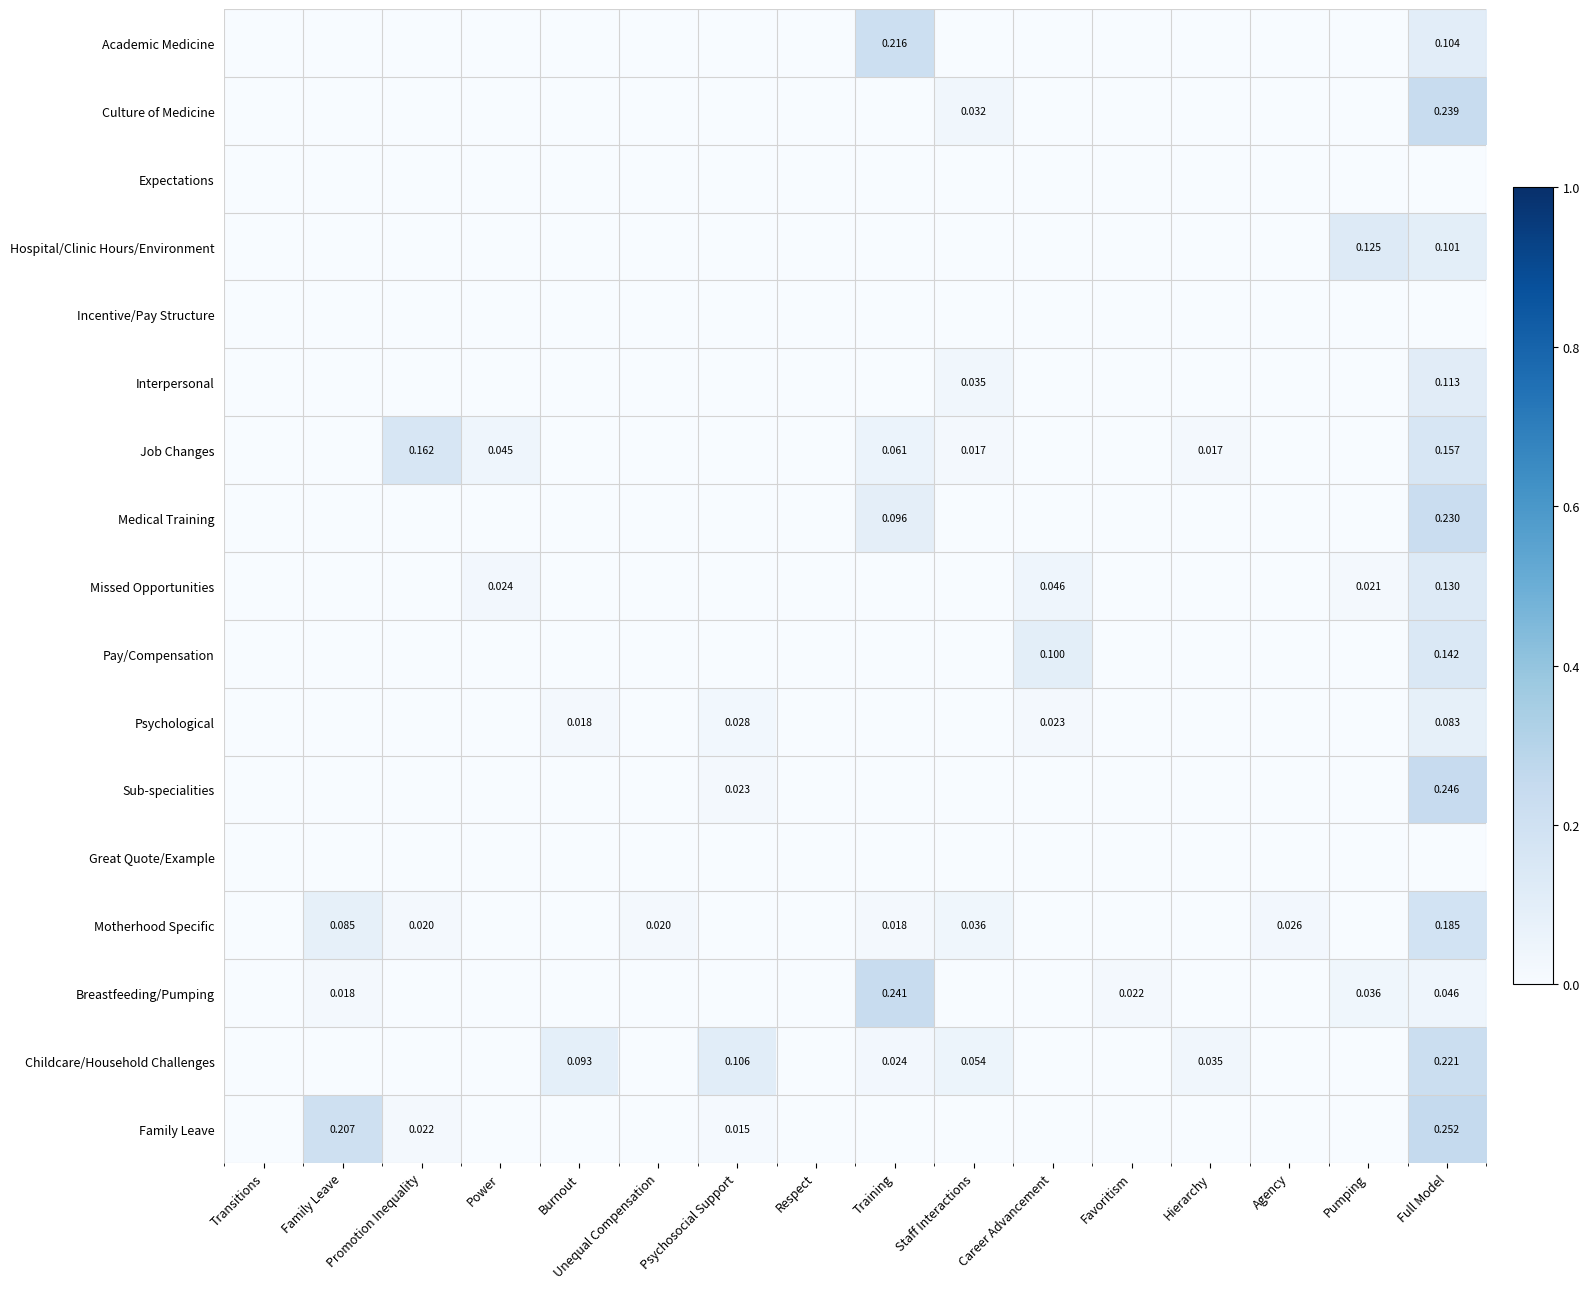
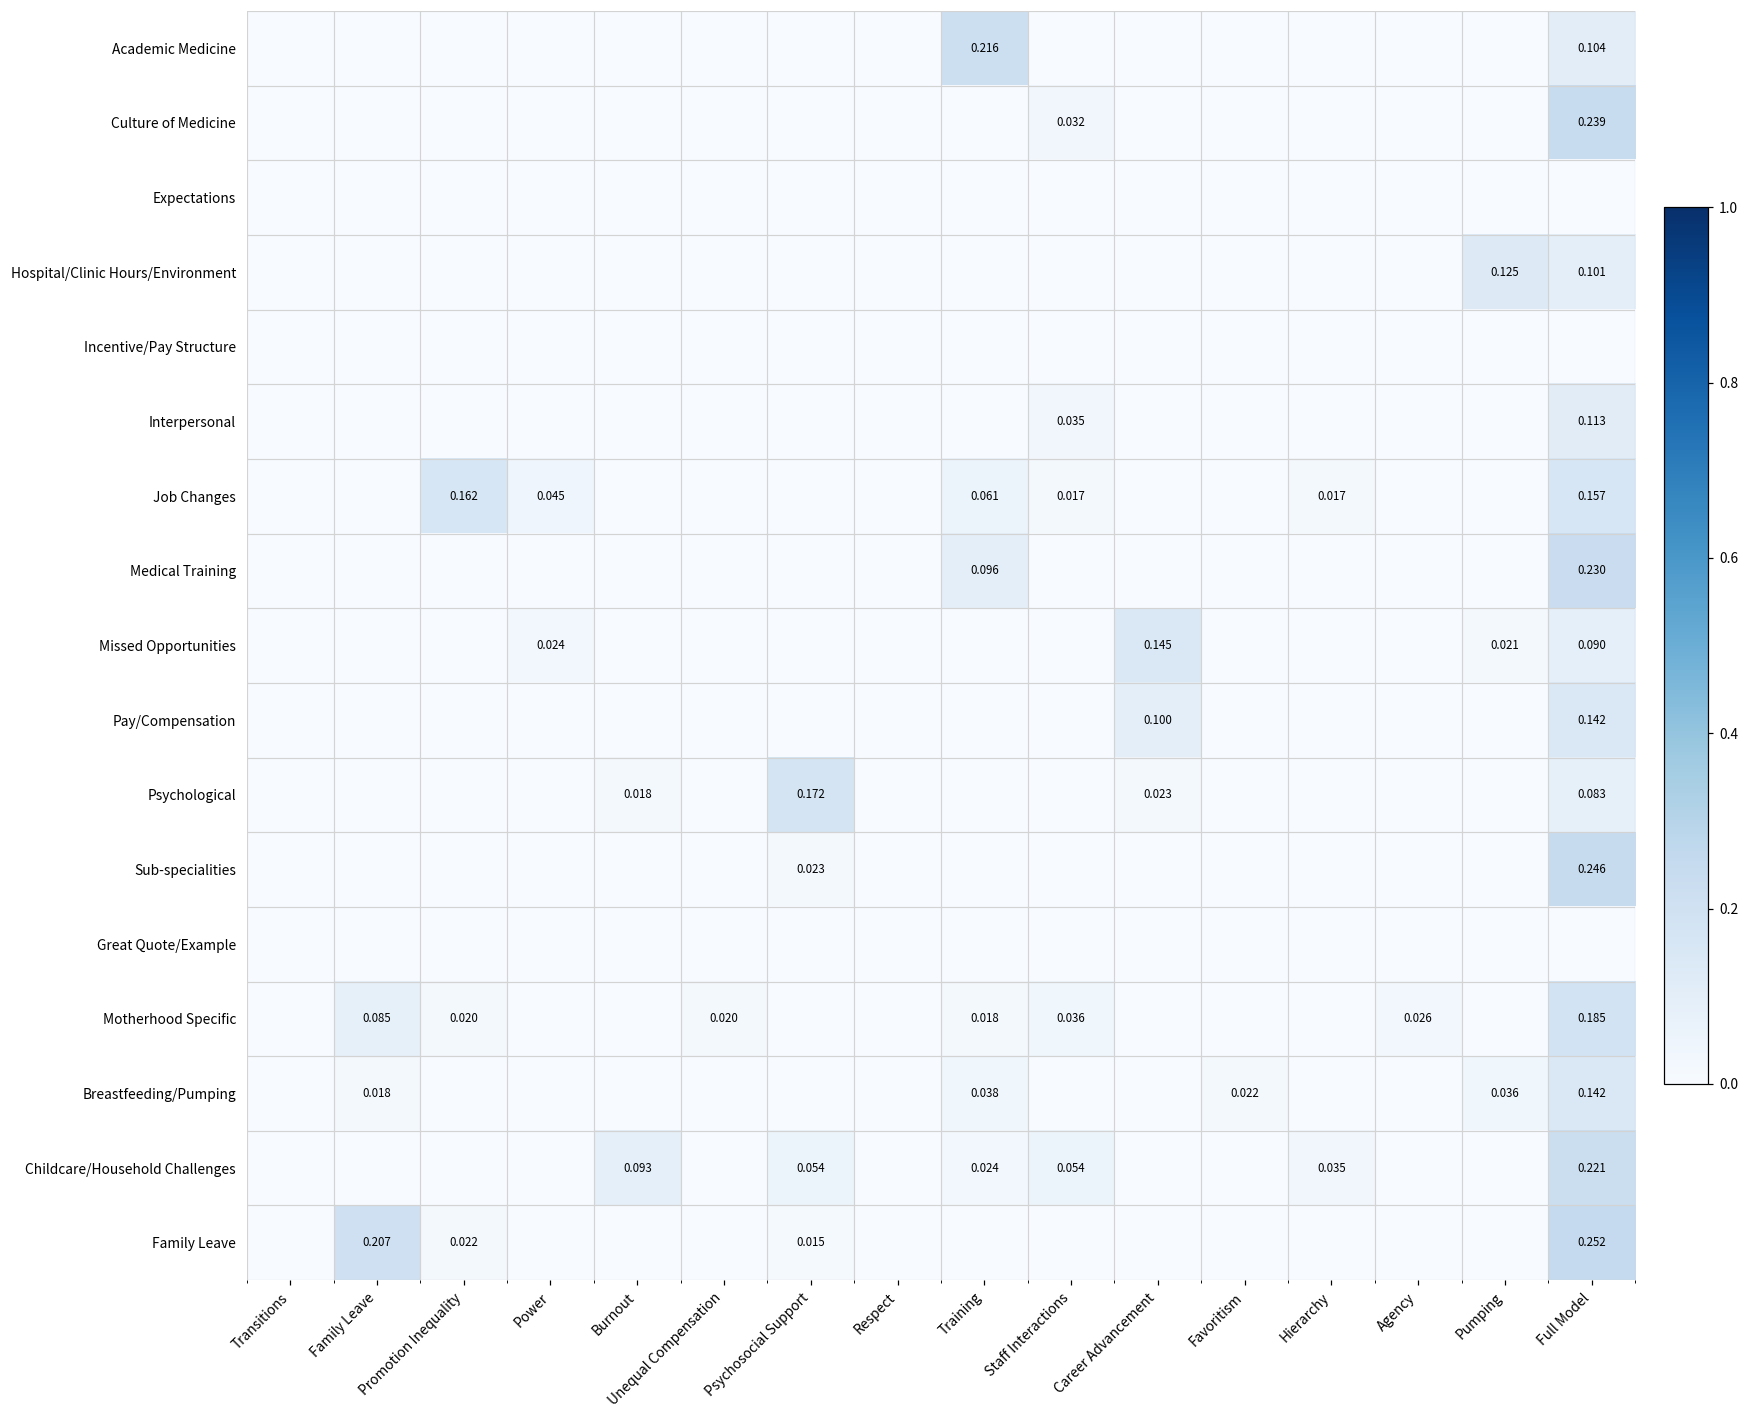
  {
    "Academic Medicine": {
      "Training": 0.216,
      "Full Model": 0.104
    },
    "Culture of Medicine": {
      "Staff Interactions": 0.032,
      "Full Model": 0.239
    },
    "Hospital/Clinic Hours/Environment": {
      "Pumping": 0.125,
      "Full Model": 0.101
    },
    "Interpersonal": {
      "Staff Interactions": 0.035,
      "Full Model": 0.113
    },
    "Job Changes": {
      "Promotion Inequality": 0.162,
      "Power": 0.045,
      "Training": 0.061,
      "Staff Interactions": 0.017,
      "Hierarchy": 0.017,
      "Full Model": 0.157
    },
    "Medical Training": {
      "Training": 0.096,
      "Full Model": 0.230
    },
    "Missed Opportunities": {
      "Power": 0.024,
-     "Career Advancement": 0.046,
+     "Career Advancement": 0.145,
      "Pumping": 0.021,
-     "Full Model": 0.130
+     "Full Model": 0.090
    },
    "Pay/Compensation": {
      "Career Advancement": 0.100,
      "Full Model": 0.142
    },
    "Psychological": {
      "Burnout": 0.018,
-     "Psychosocial Support": 0.028,
+     "Psychosocial Support": 0.172,
      "Career Advancement": 0.023,
      "Full Model": 0.083
    },
    "Sub-specialities": {
      "Psychosocial Support": 0.023,
      "Full Model": 0.246
    },
    "Motherhood Specific": {
      "Family Leave": 0.085,
      "Promotion Inequality": 0.020,
      "Unequal Compensation": 0.020,
      "Training": 0.018,
      "Staff Interactions": 0.036,
      "Agency": 0.026,
      "Full Model": 0.185
    },
    "Breastfeeding/Pumping": {
      "Family Leave": 0.018,
-     "Training": 0.241,
+     "Training": 0.038,
      "Favoritism": 0.022,
      "Pumping": 0.036,
-     "Full Model": 0.046
+     "Full Model": 0.142
    },
    "Childcare/Household Challenges": {
      "Burnout": 0.093,
-     "Psychosocial Support": 0.106,
+     "Psychosocial Support": 0.054,
      "Training": 0.024,
      "Staff Interactions": 0.054,
      "Hierarchy": 0.035,
      "Full Model": 0.221
    },
    "Family Leave": {
      "Family Leave": 0.207,
      "Promotion Inequality": 0.022,
      "Psychosocial Support": 0.015,
      "Full Model": 0.252
    }
  }
